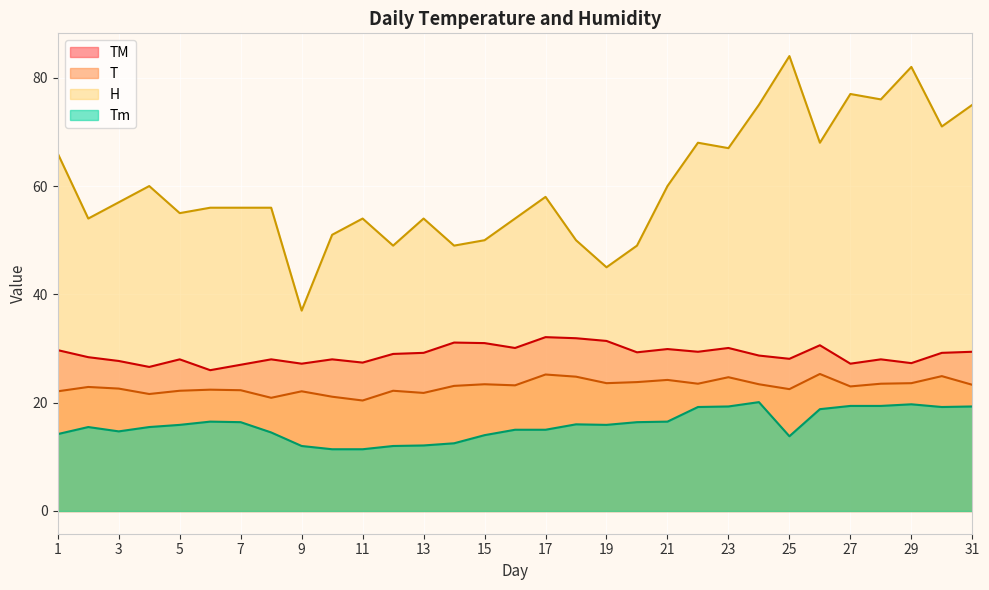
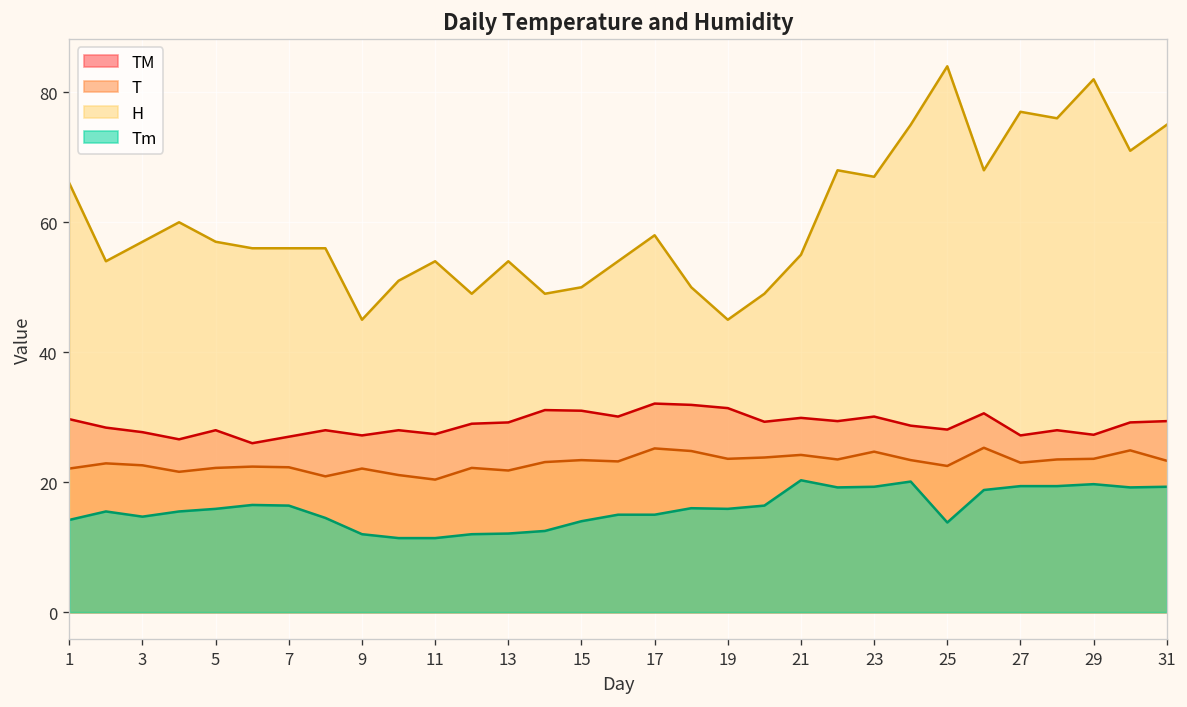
  {
    "H": {
      "1": 66,
      "3": 57,
-     "5": 55,
+     "5": 57,
      "7": 56,
-     "9": 37,
+     "9": 45,
      "11": 54,
      "13": 54,
      "15": 50,
      "17": 58,
      "19": 45,
-     "21": 60,
+     "21": 55,
      "23": 67,
      "25": 84,
      "27": 77,
      "29": 82,
      "31": 75
    },
    "Tm": {
      "1": 14,
      "3": 15,
      "5": 16,
      "7": 16,
      "9": 12,
      "11": 11,
      "13": 12,
      "15": 14,
      "17": 15,
      "19": 16,
-     "21": 17,
+     "21": 20,
      "23": 19,
      "25": 14,
      "27": 19,
      "29": 20,
      "31": 19
    }
  }
